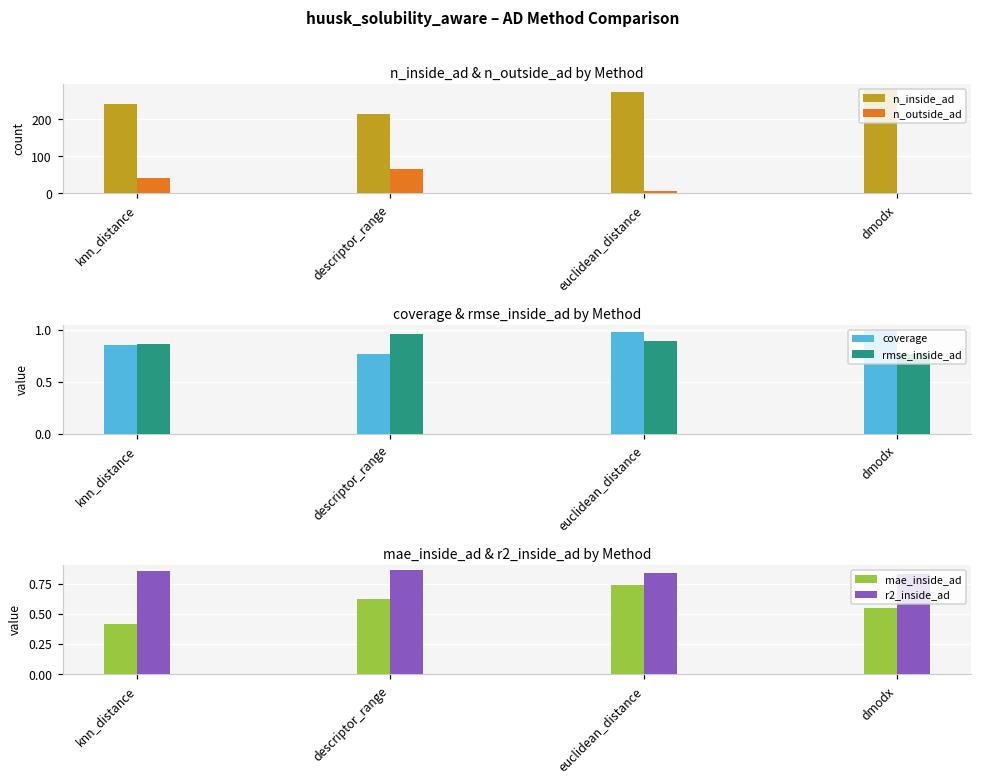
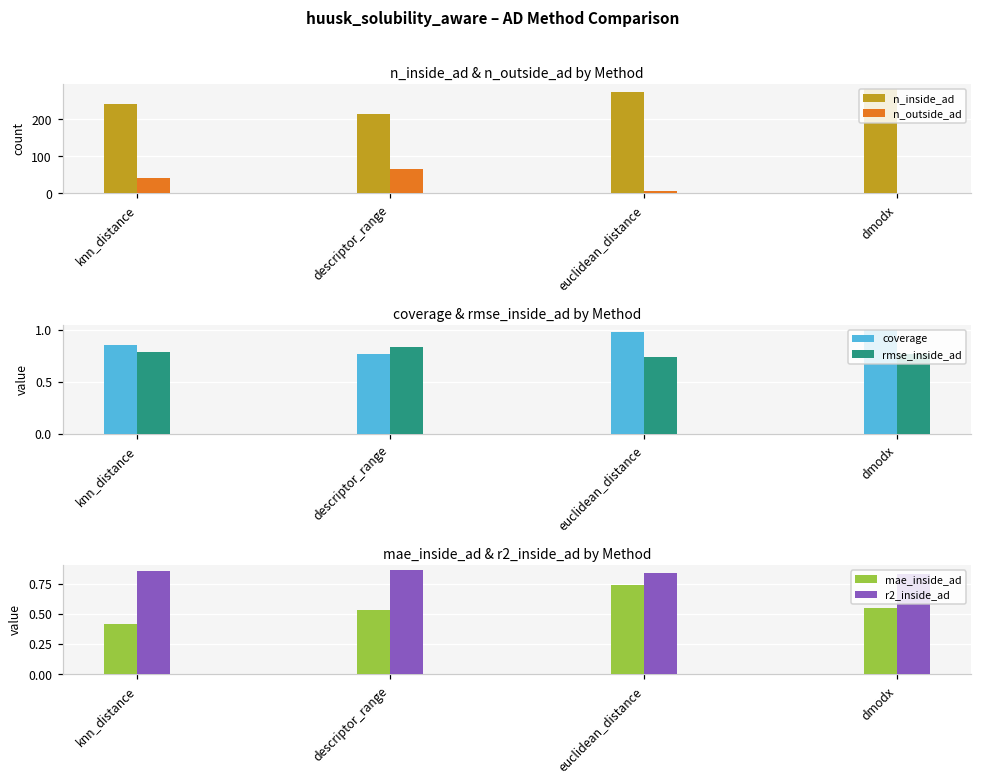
  {
    "coverage & rmse_inside_ad by Method": {
      "coverage": {
        "knn_distance": 0.9,
        "descriptor_range": 0.8,
        "euclidean_distance": 1.0,
        "dmodx": 1.0
      },
      "rmse_inside_ad": {
-       "knn_distance": 0.9,
-       "descriptor_range": 1.0,
-       "euclidean_distance": 0.9
+       "knn_distance": 0.8,
+       "descriptor_range": 0.8,
+       "euclidean_distance": 0.7
      }
    },
    "mae_inside_ad & r2_inside_ad by Method": {
      "mae_inside_ad": {
        "knn_distance": 0.42,
-       "descriptor_range": 0.62,
+       "descriptor_range": 0.54,
        "euclidean_distance": 0.75,
        "dmodx": 0.55
      },
      "r2_inside_ad": {
        "knn_distance": 0.86,
        "descriptor_range": 0.86,
        "euclidean_distance": 0.84
      }
    }
  }
